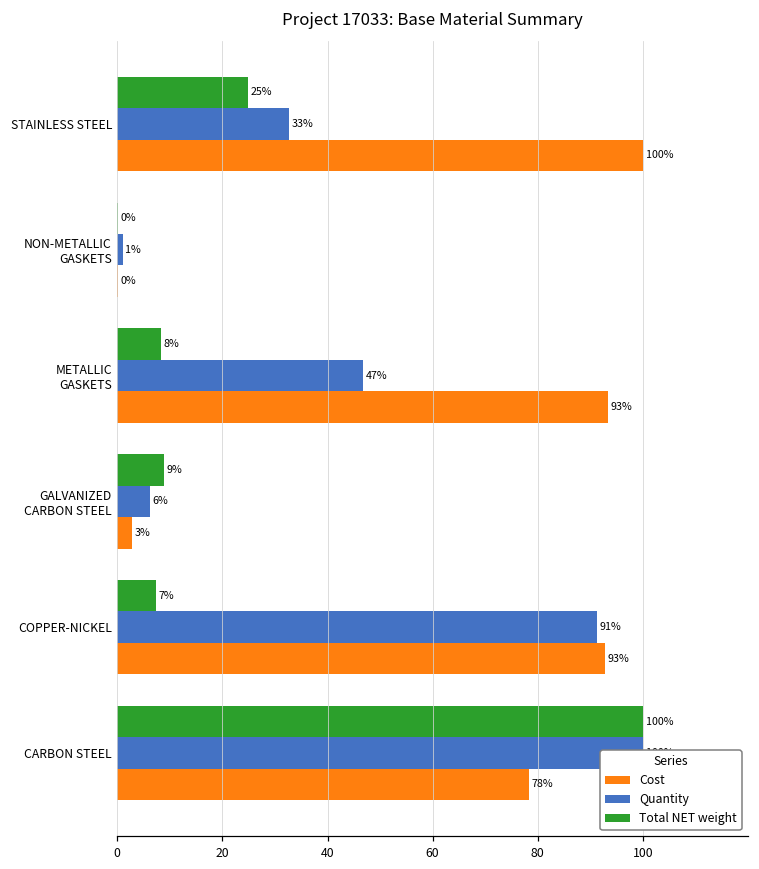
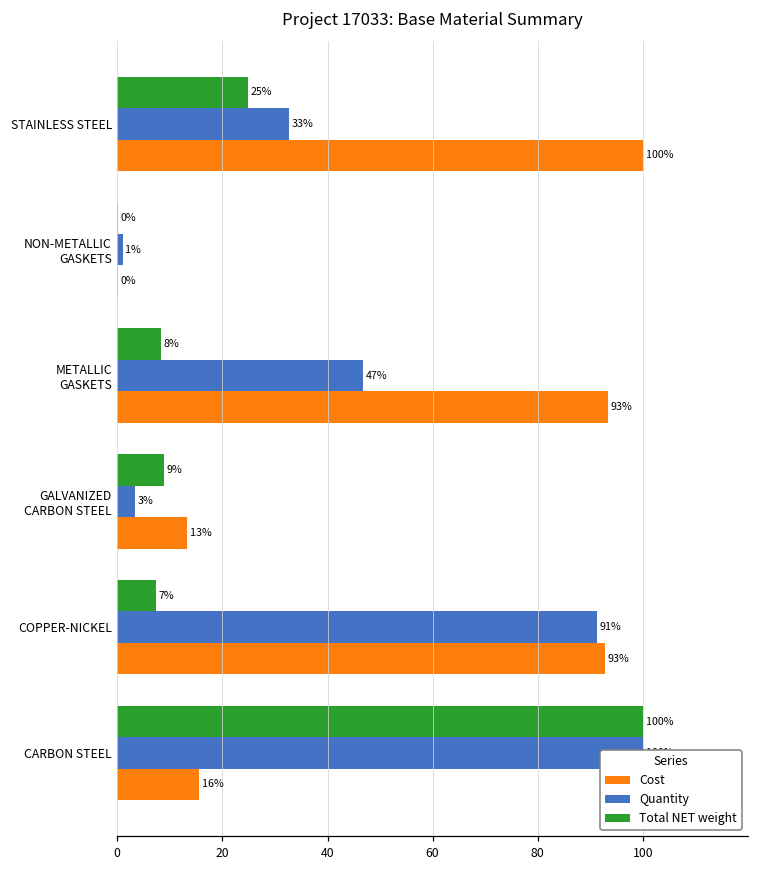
  {
    "Cost": {
      "STAINLESS STEEL": "100%",
      "NON-METALLIC GASKETS": "0%",
      "METALLIC GASKETS": "93%",
-     "GALVANIZED CARBON STEEL": "3%",
+     "GALVANIZED CARBON STEEL": "13%",
      "COPPER-NICKEL": "93%",
-     "CARBON STEEL": "78%"
+     "CARBON STEEL": "16%"
    },
    "Quantity": {
      "STAINLESS STEEL": "33%",
      "NON-METALLIC GASKETS": "1%",
      "METALLIC GASKETS": "47%",
-     "GALVANIZED CARBON STEEL": "6%",
+     "GALVANIZED CARBON STEEL": "3%",
      "COPPER-NICKEL": "91%"
    },
    "Total NET weight": {
      "STAINLESS STEEL": "25%",
      "NON-METALLIC GASKETS": "0%",
      "METALLIC GASKETS": "8%",
      "GALVANIZED CARBON STEEL": "9%",
      "COPPER-NICKEL": "7%",
      "CARBON STEEL": "100%"
    }
  }
